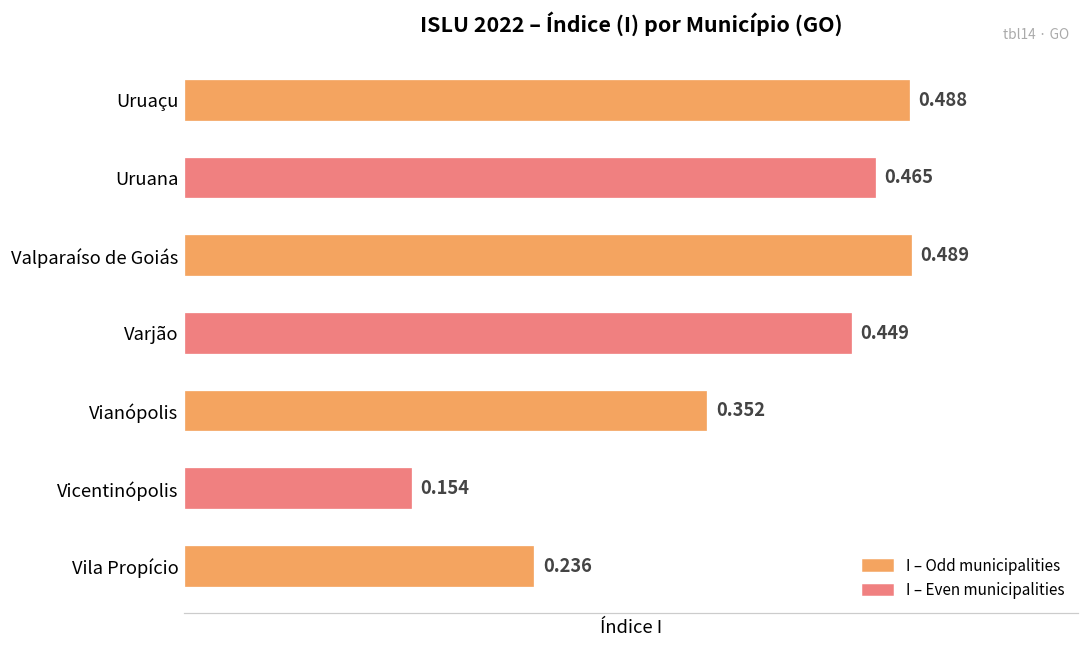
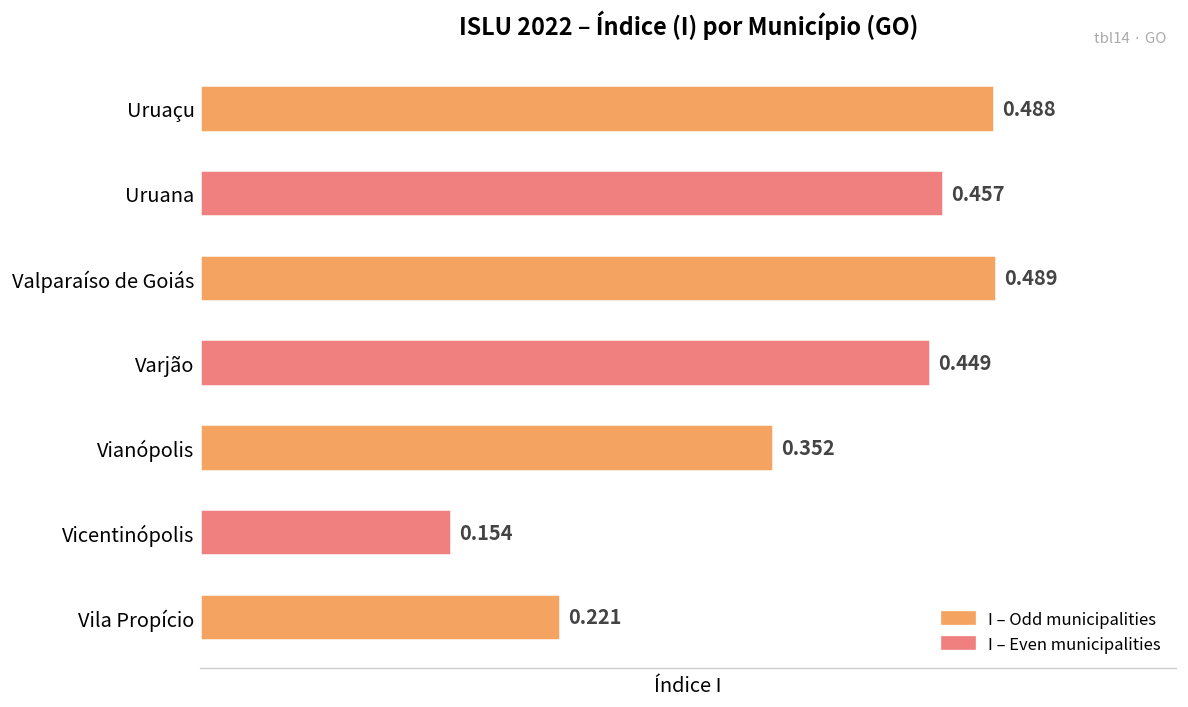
  {
    "Uruaçu": 0.488,
-   "Uruana": 0.465,
+   "Uruana": 0.457,
    "Valparaíso de Goiás": 0.489,
    "Varjão": 0.449,
    "Vianópolis": 0.352,
    "Vicentinópolis": 0.154,
-   "Vila Propício": 0.236
+   "Vila Propício": 0.221
  }
